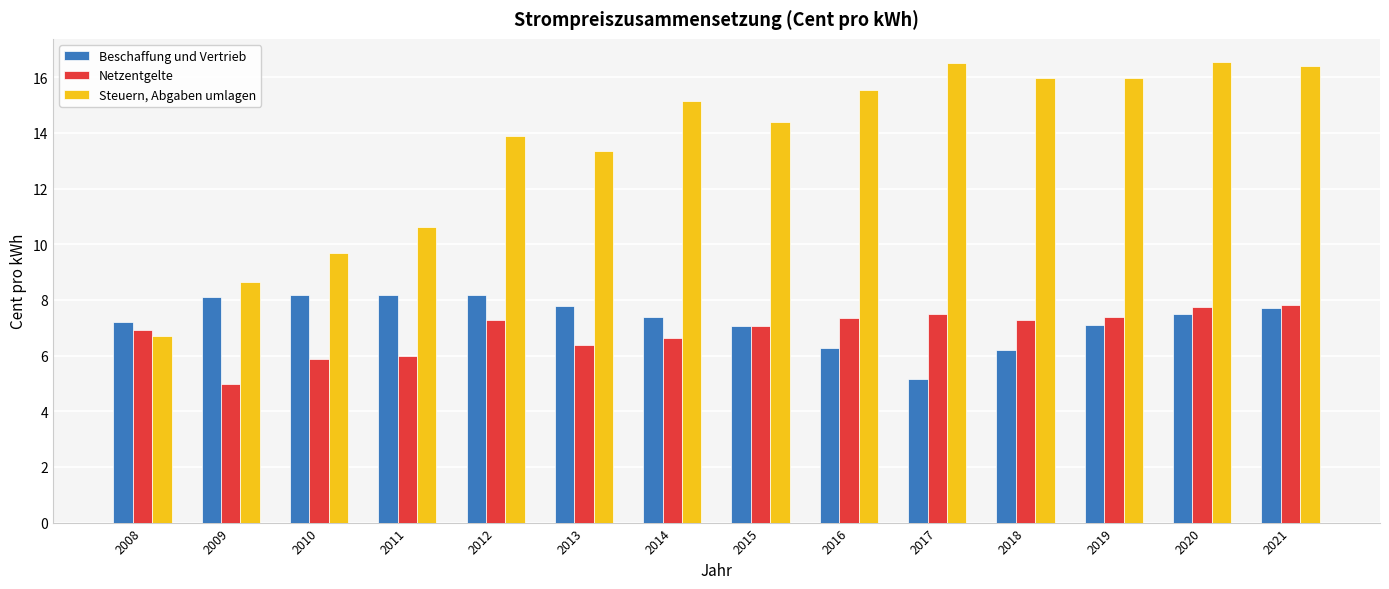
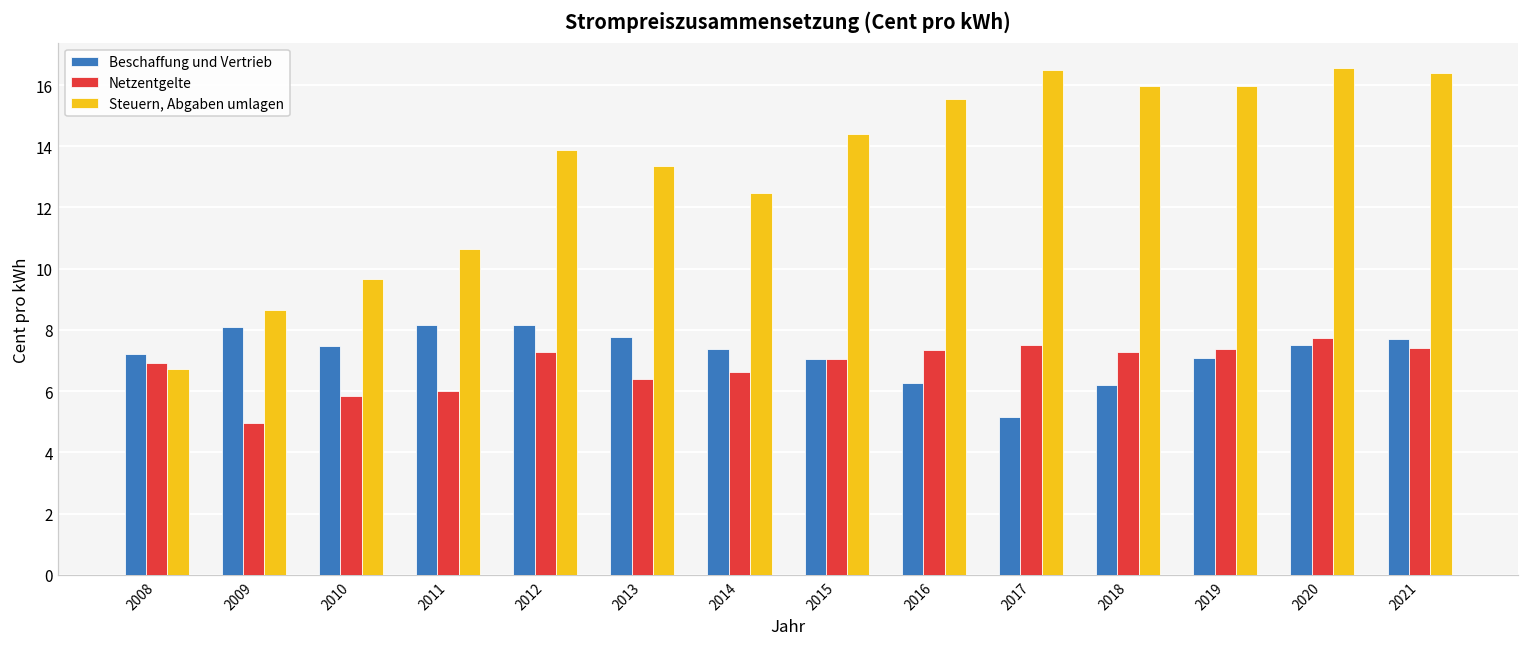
  {
    "Beschaffung und Vertrieb": {
      "2008": 7.2,
      "2009": 8.1,
-     "2010": 8.2,
+     "2010": 7.5,
      "2011": 8.2,
      "2012": 8.2,
      "2013": 7.8,
      "2014": 7.4,
      "2015": 7.1,
      "2016": 6.3,
      "2017": 5.2,
      "2018": 6.2,
      "2019": 7.1,
      "2020": 7.5,
      "2021": 7.7
    },
    "Netzentgelte": {
      "2008": 6.9,
      "2009": 5.0,
      "2010": 5.9,
      "2011": 6.0,
      "2012": 7.3,
      "2013": 6.4,
      "2014": 6.6,
      "2015": 7.1,
      "2016": 7.4,
      "2017": 7.5,
      "2018": 7.3,
      "2019": 7.4,
      "2020": 7.8,
-     "2021": 7.8
+     "2021": 7.4
    },
    "Steuern, Abgaben umlagen": {
      "2008": 6.7,
      "2009": 8.6,
      "2010": 9.7,
      "2011": 10.6,
      "2012": 13.9,
      "2013": 13.4,
-     "2014": 15.1,
+     "2014": 12.5,
      "2015": 14.4,
      "2016": 15.5,
      "2017": 16.5,
      "2018": 16.0,
      "2019": 16.0,
      "2020": 16.6,
      "2021": 16.4
    }
  }
